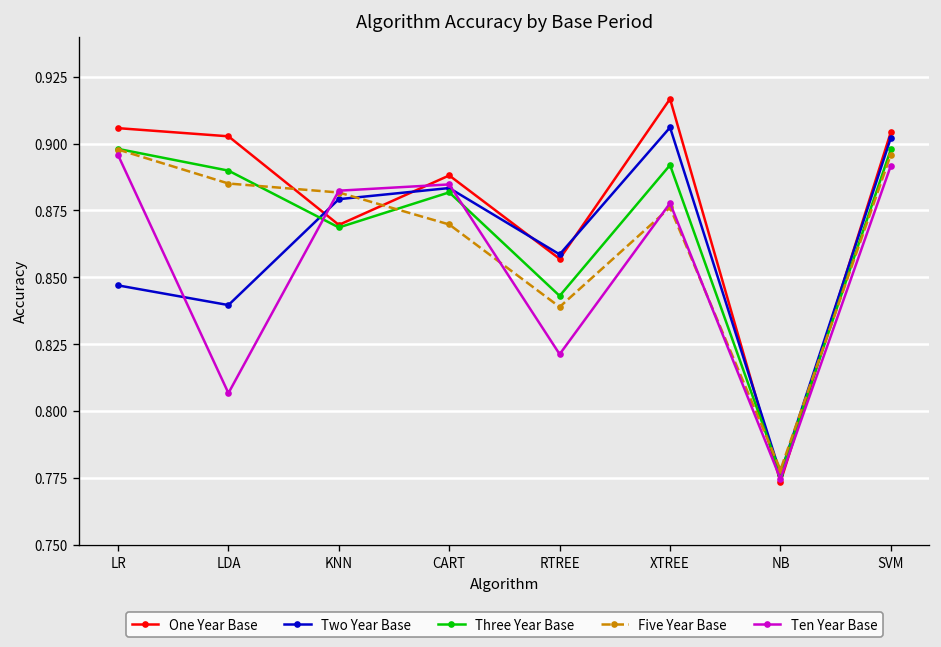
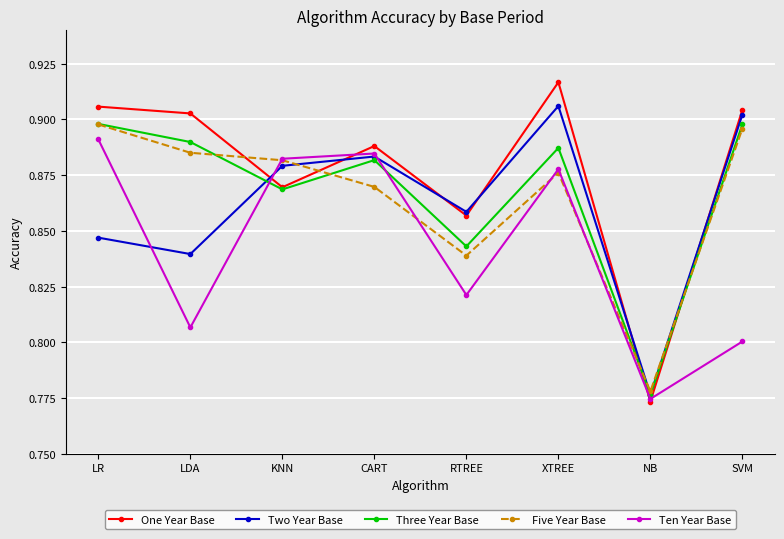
  {
    "One Year Base": {
      "LR": 0.906,
      "LDA": 0.903,
      "CART": 0.888,
      "RTREE": 0.857,
      "XTREE": 0.917,
      "NB": 0.773,
      "SVM": 0.904
    },
    "Two Year Base": {
      "LR": 0.847,
      "LDA": 0.840,
      "KNN": 0.879,
      "CART": 0.883,
      "RTREE": 0.859,
      "XTREE": 0.906,
      "SVM": 0.902
    },
    "Three Year Base": {
      "LDA": 0.890,
      "CART": 0.882,
      "RTREE": 0.843,
-     "XTREE": 0.892,
+     "XTREE": 0.887,
      "SVM": 0.898
    },
    "Five Year Base": {
      "LDA": 0.885,
      "CART": 0.870,
      "RTREE": 0.839,
      "XTREE": 0.876,
      "NB": 0.778,
      "SVM": 0.896
    },
    "Ten Year Base": {
-     "LR": 0.896,
+     "LR": 0.891,
      "LDA": 0.807,
      "CART": 0.885,
      "RTREE": 0.821,
      "XTREE": 0.878,
      "NB": 0.775,
-     "SVM": 0.892
+     "SVM": 0.800
    }
  }
